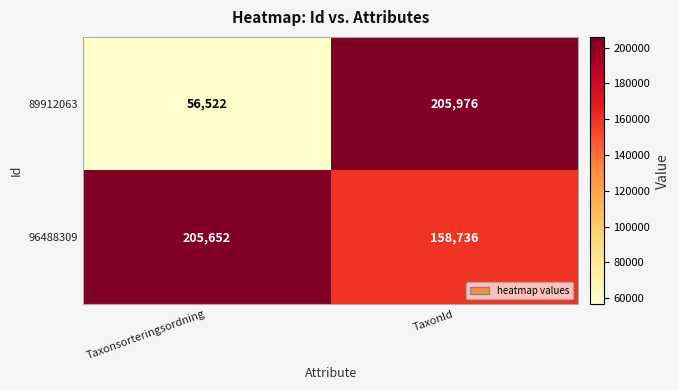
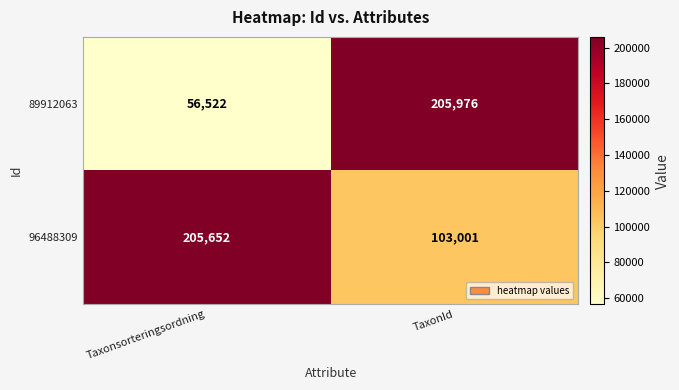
  {
    "89912063": {
      "Taxonsorteringsordning": "56,522",
      "TaxonId": "205,976"
    },
    "96488309": {
      "Taxonsorteringsordning": "205,652",
-     "TaxonId": "158,736"
+     "TaxonId": "103,001"
    }
  }
